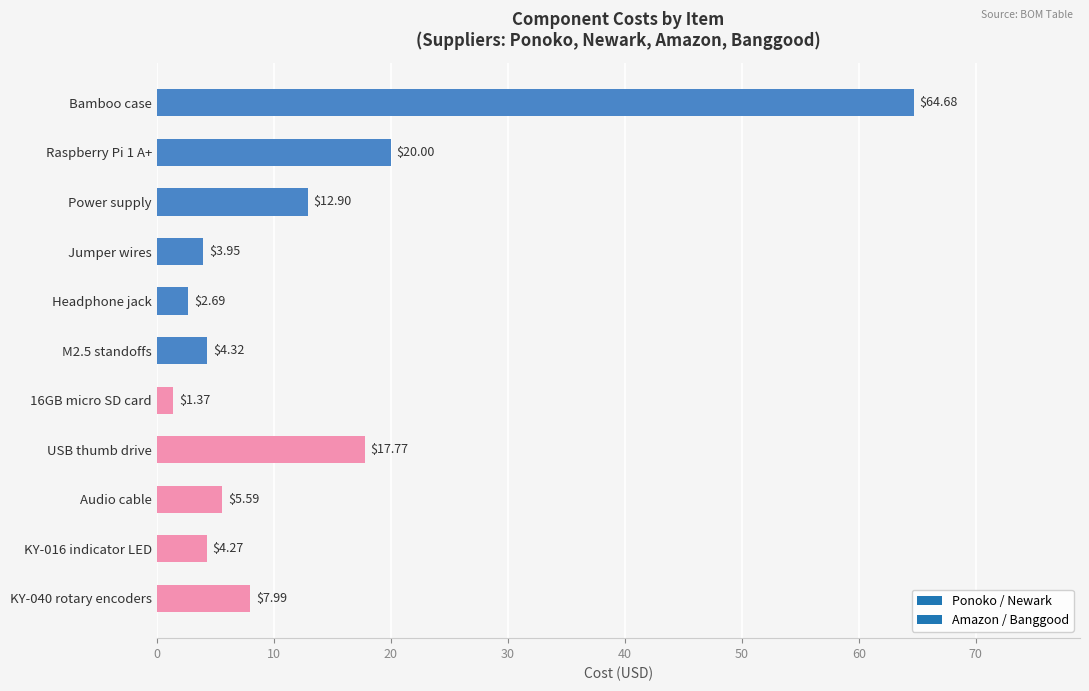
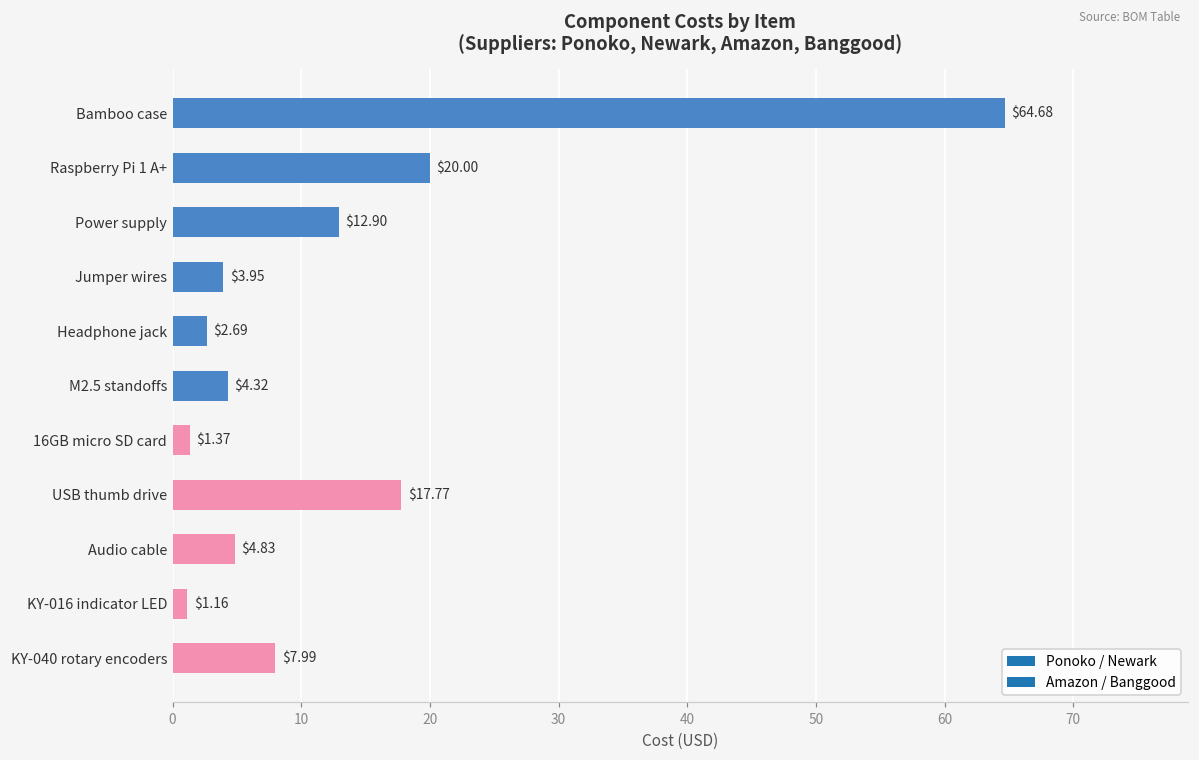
  {
    "Bamboo case": "$64.68",
    "Raspberry Pi 1 A+": "$20.00",
    "Power supply": "$12.90",
    "Jumper wires": "$3.95",
    "Headphone jack": "$2.69",
    "M2.5 standoffs": "$4.32",
    "16GB micro SD card": "$1.37",
    "USB thumb drive": "$17.77",
-   "Audio cable": "$5.59",
-   "KY-016 indicator LED": "$4.27",
+   "Audio cable": "$4.83",
+   "KY-016 indicator LED": "$1.16",
    "KY-040 rotary encoders": "$7.99"
  }
